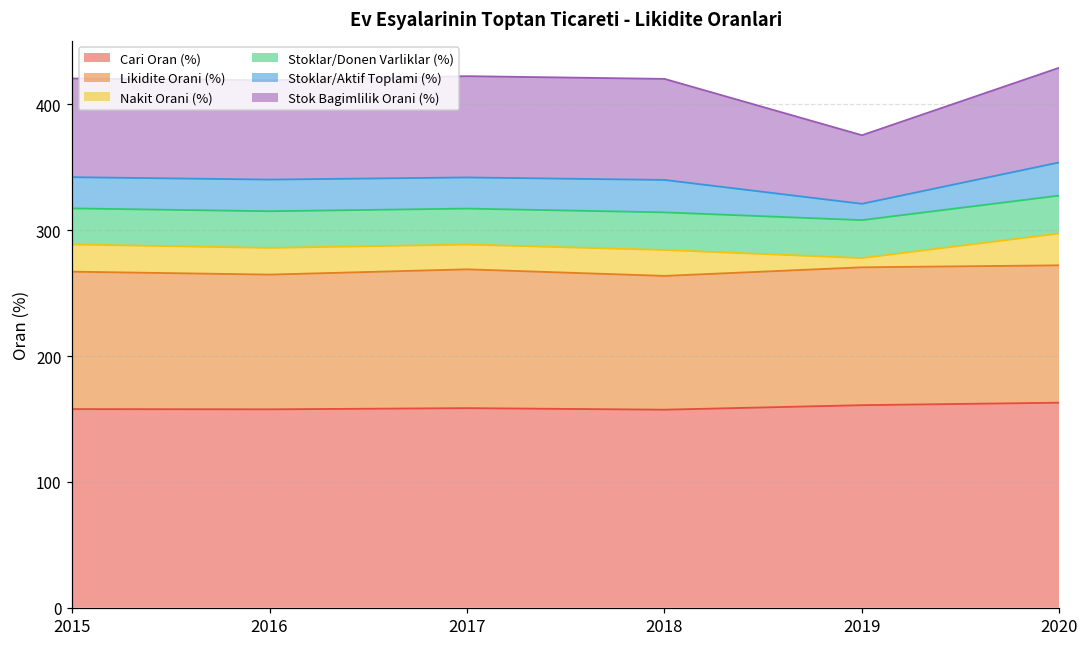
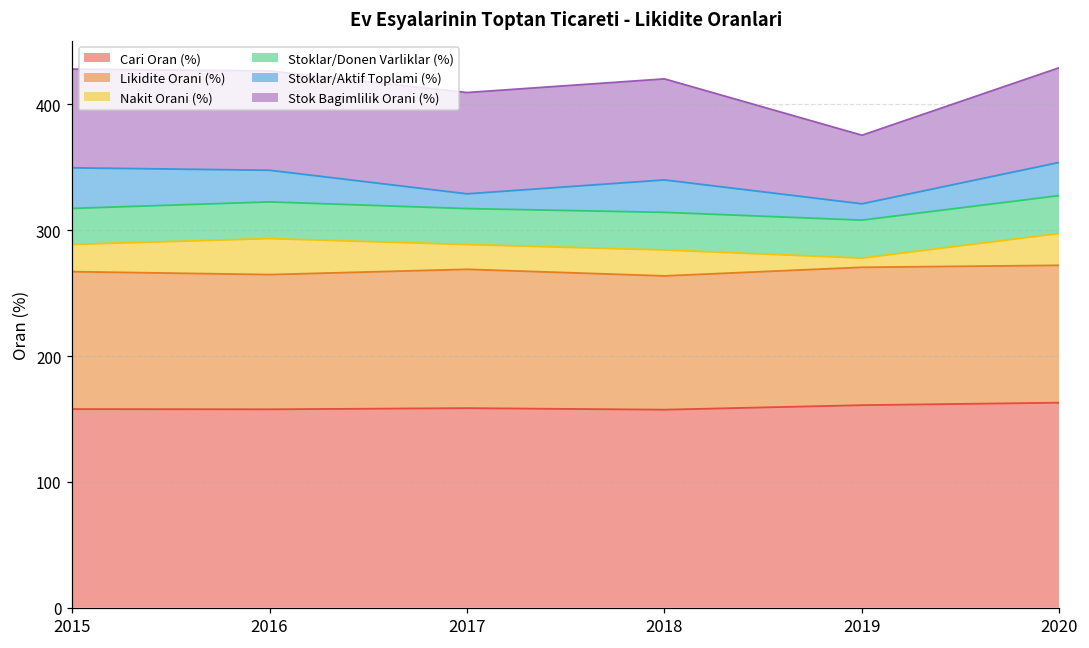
  {
    "Nakit Orani (%)": {
      "2015": 22,
-     "2016": 21,
+     "2016": 29,
      "2017": 20,
      "2018": 21,
      "2019": 7,
      "2020": 25
    },
    "Stoklar/Donen Varliklar (%)": {
      "2015": 29,
      "2016": 29,
      "2017": 29,
      "2018": 30,
      "2019": 30,
      "2020": 30
    },
    "Stoklar/Aktif Toplami (%)": {
-     "2015": 25,
+     "2015": 32,
      "2016": 25,
-     "2017": 25,
+     "2017": 12,
      "2018": 26,
      "2019": 13,
      "2020": 26
    },
    "Stok Bagimlilik Orani (%)": {
      "2015": 78,
      "2017": 81,
      "2018": 80,
      "2019": 55,
      "2020": 75
    }
  }
